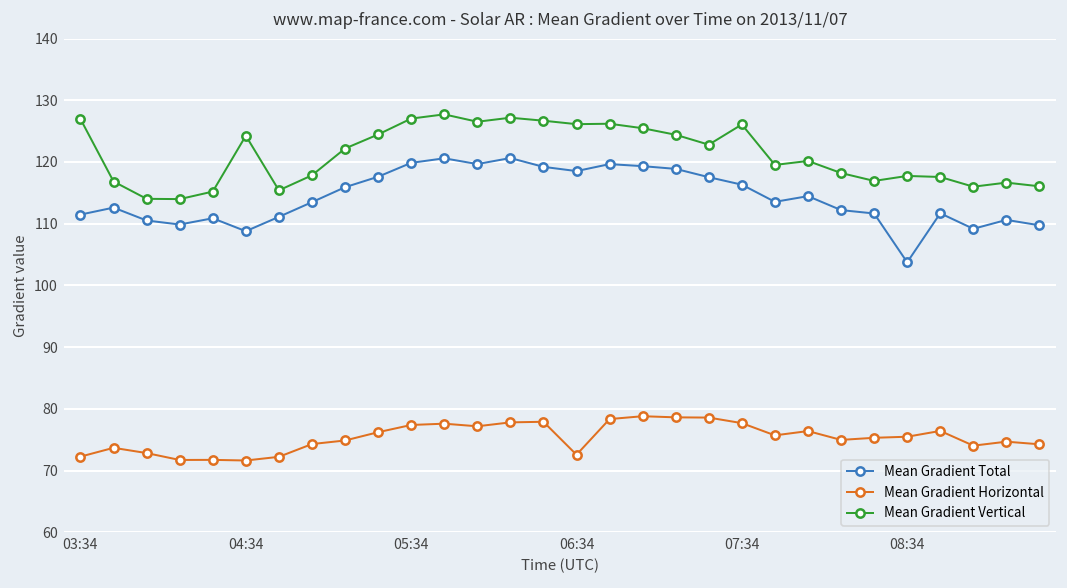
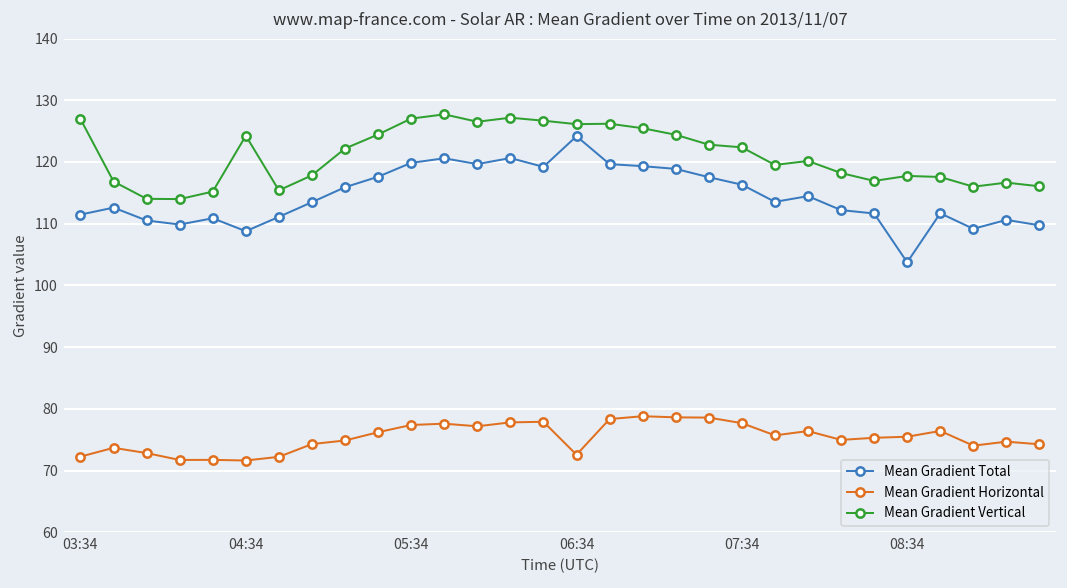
  {
    "Mean Gradient Total": {
      "03:34": 111,
      "04:34": 109,
      "05:34": 120,
-     "06:34": 119,
+     "06:34": 124,
      "07:34": 116,
      "08:34": 104
    },
    "Mean Gradient Horizontal": {
      "03:34": 72,
      "04:34": 72,
      "05:34": 77,
      "06:34": 73,
      "07:34": 78,
      "08:34": 75
    },
    "Mean Gradient Vertical": {
      "03:34": 127,
      "04:34": 124,
      "05:34": 127,
      "06:34": 126,
-     "07:34": 126,
+     "07:34": 122,
      "08:34": 118
    }
  }
